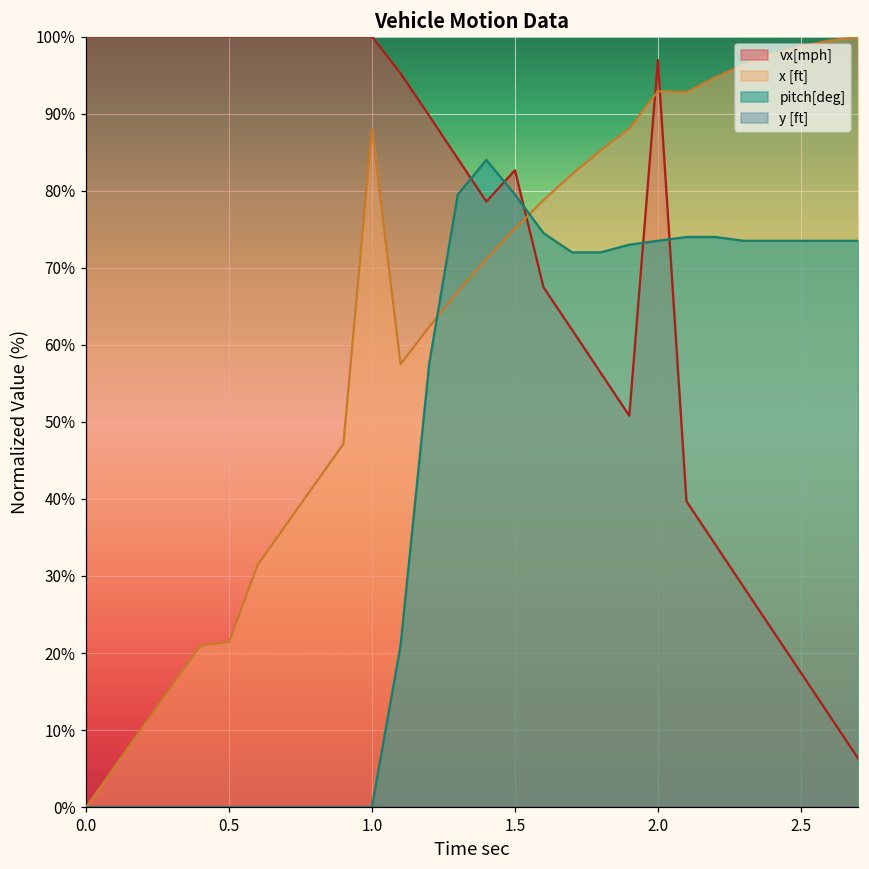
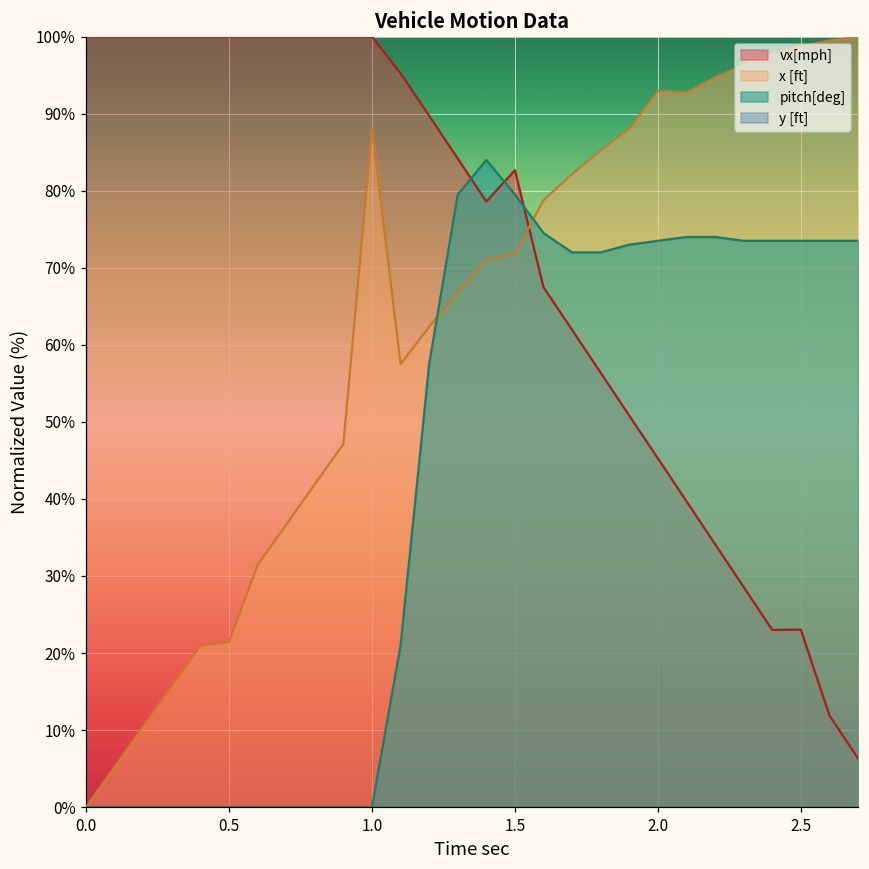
  {
    "vx[mph]": {
      "0.0": "100%",
      "0.5": "100%",
      "1.0": "100%",
      "1.5": "83%",
-     "2.0": "97%",
-     "2.5": "17%"
+     "2.0": "45%",
+     "2.5": "23%"
    },
    "x [ft]": {
      "0.5": "21%",
      "1.0": "88%",
-     "1.5": "75%",
+     "1.5": "72%",
      "2.0": "93%"
    }
  }
